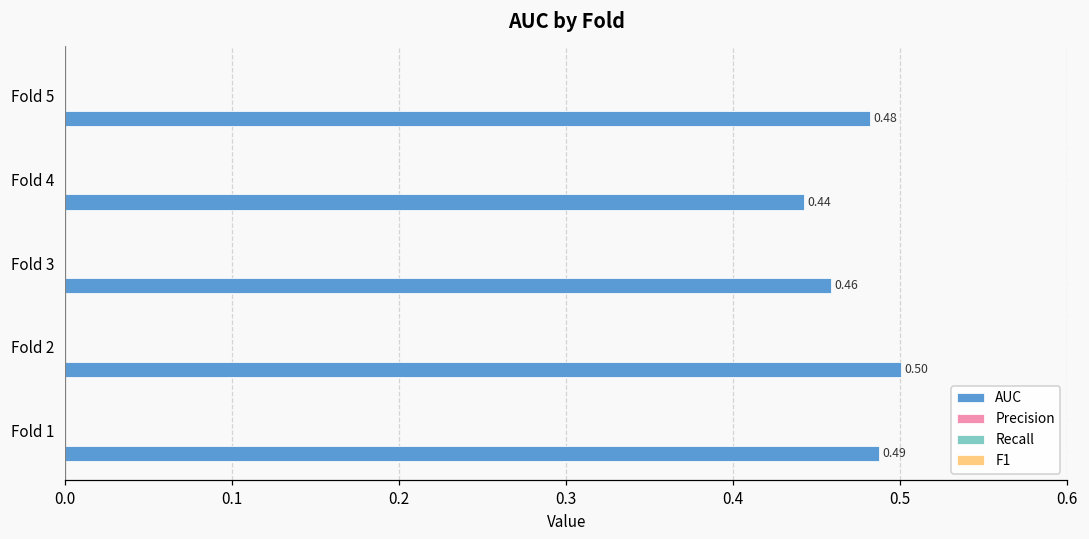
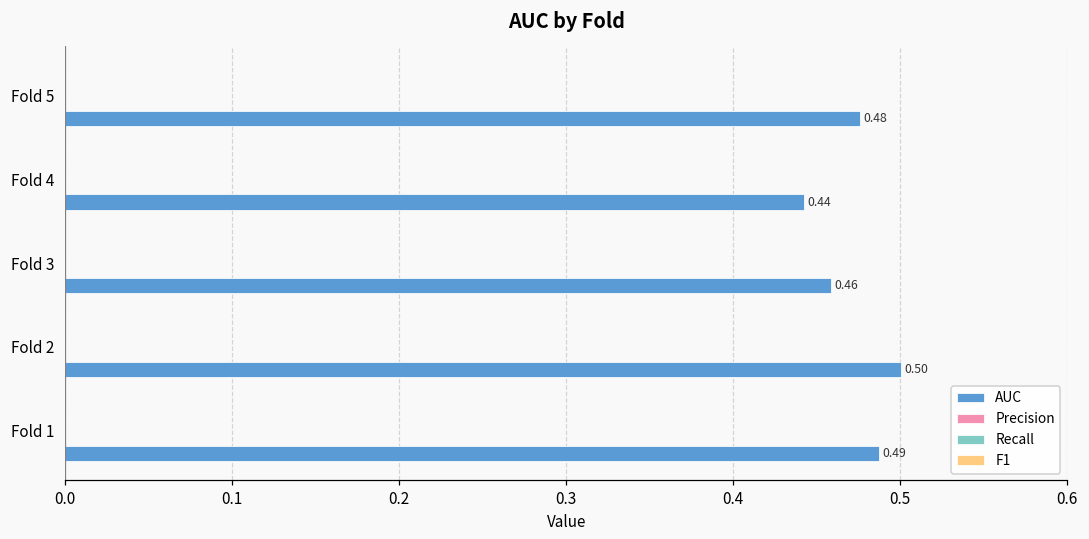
  {
    "AUC": {
-     "Fold 5": 0.482
+     "Fold 5": 0.476
    },
    "Precision": {
      "Fold 5": 0.000,
      "Fold 4": 0.000,
      "Fold 3": 0.000,
      "Fold 2": 0.000,
      "Fold 1": 0.000
    },
    "Recall": {
      "Fold 5": 0.000,
      "Fold 4": 0.000,
      "Fold 3": 0.000,
      "Fold 2": 0.000,
      "Fold 1": 0.000
    },
    "F1": {
      "Fold 5": 0.000,
      "Fold 4": 0.000,
      "Fold 3": 0.000,
      "Fold 2": 0.000,
      "Fold 1": 0.000
    }
  }
